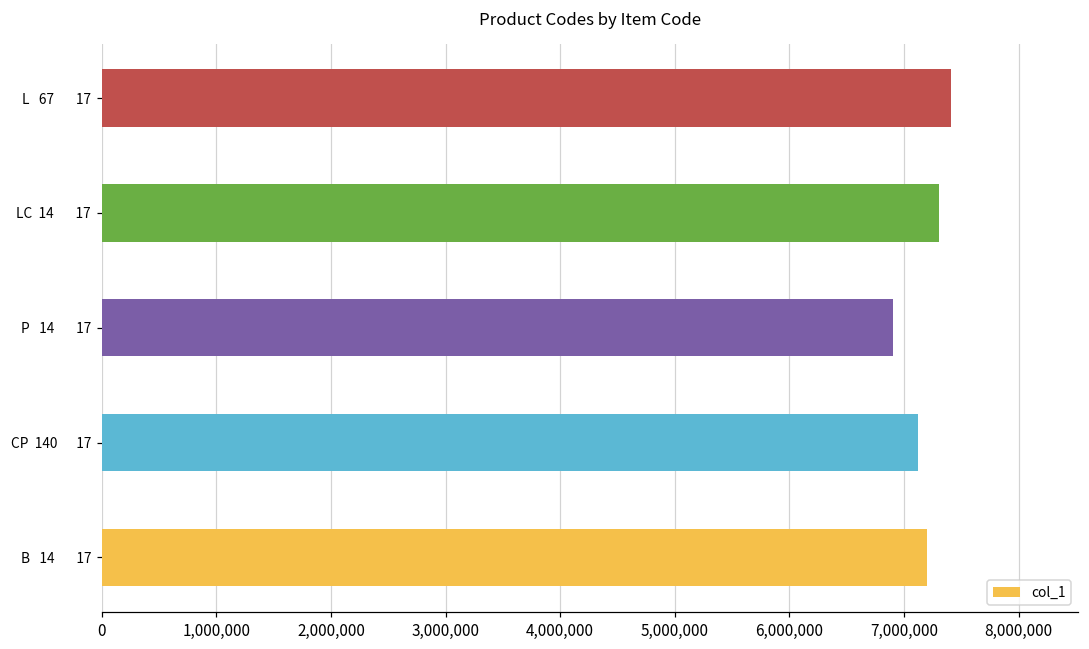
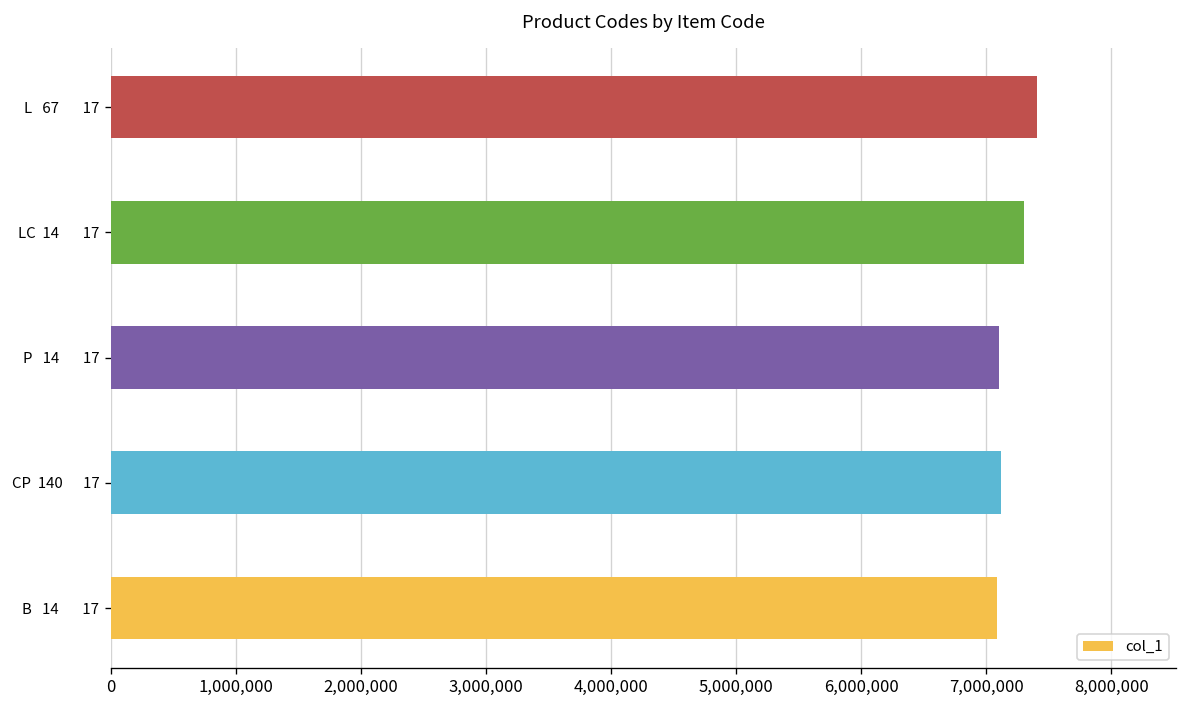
  {
    "L 67 17": "7,410,000",
    "LC 14 17": "7,300,000",
-   "P 14 17": "6,900,000",
+   "P 14 17": "7,100,000",
    "CP 140 17": "7,120,000",
-   "B 14 17": "7,200,000"
+   "B 14 17": "7,090,000"
  }
